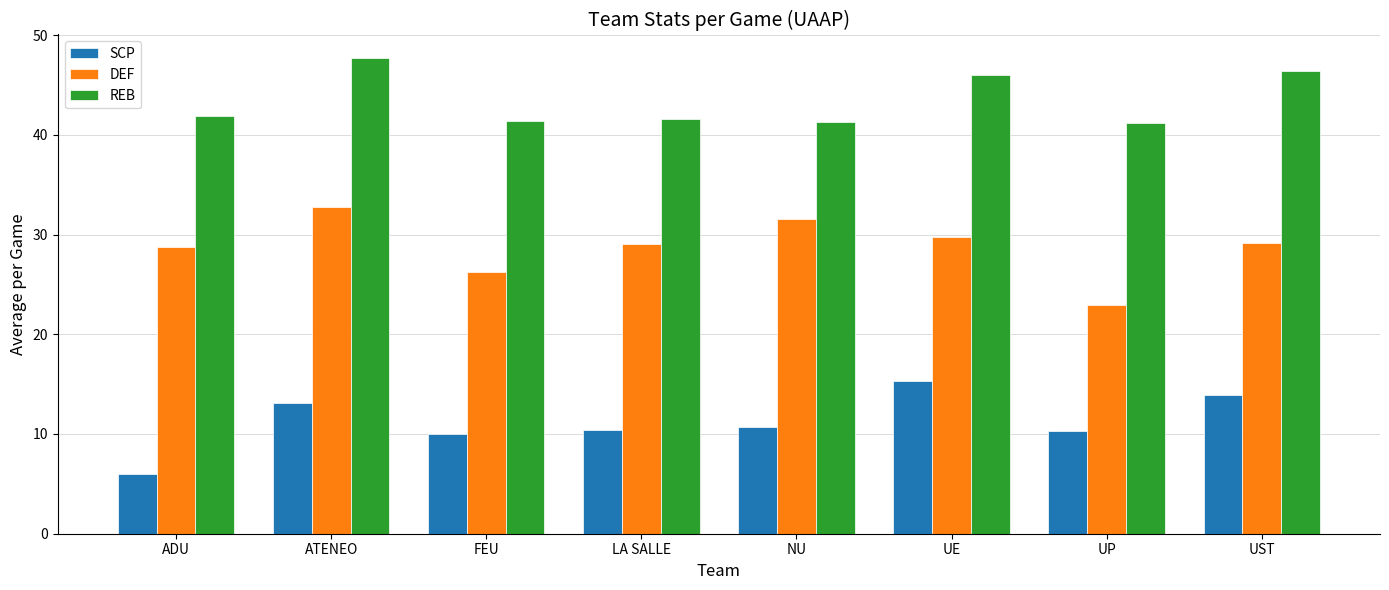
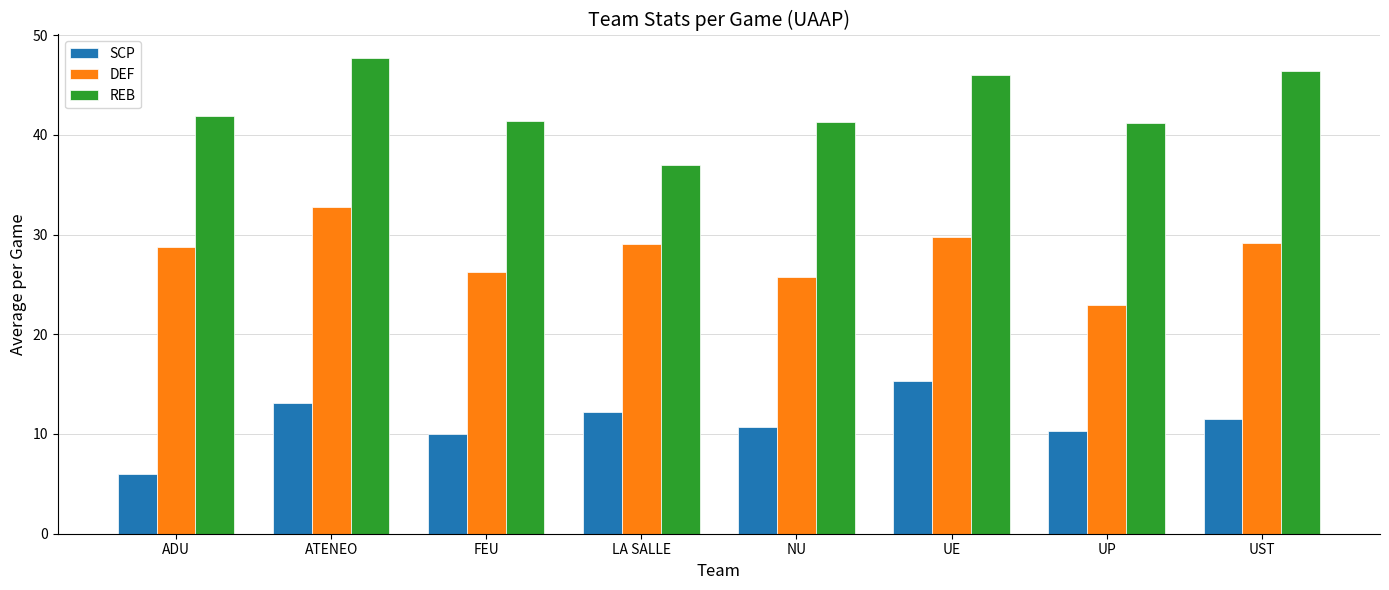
  {
    "SCP": {
      "ADU": 6,
      "ATENEO": 13,
      "FEU": 10,
-     "LA SALLE": 10,
+     "LA SALLE": 12,
      "NU": 11,
      "UE": 15,
      "UP": 10,
-     "UST": 14
+     "UST": 12
    },
    "DEF": {
      "ADU": 29,
      "ATENEO": 33,
      "FEU": 26,
      "LA SALLE": 29,
-     "NU": 32,
+     "NU": 26,
      "UE": 30,
      "UP": 23,
      "UST": 29
    },
    "REB": {
      "ADU": 42,
      "ATENEO": 48,
      "FEU": 41,
-     "LA SALLE": 42,
+     "LA SALLE": 37,
      "NU": 41,
      "UE": 46,
      "UP": 41,
      "UST": 46
    }
  }
